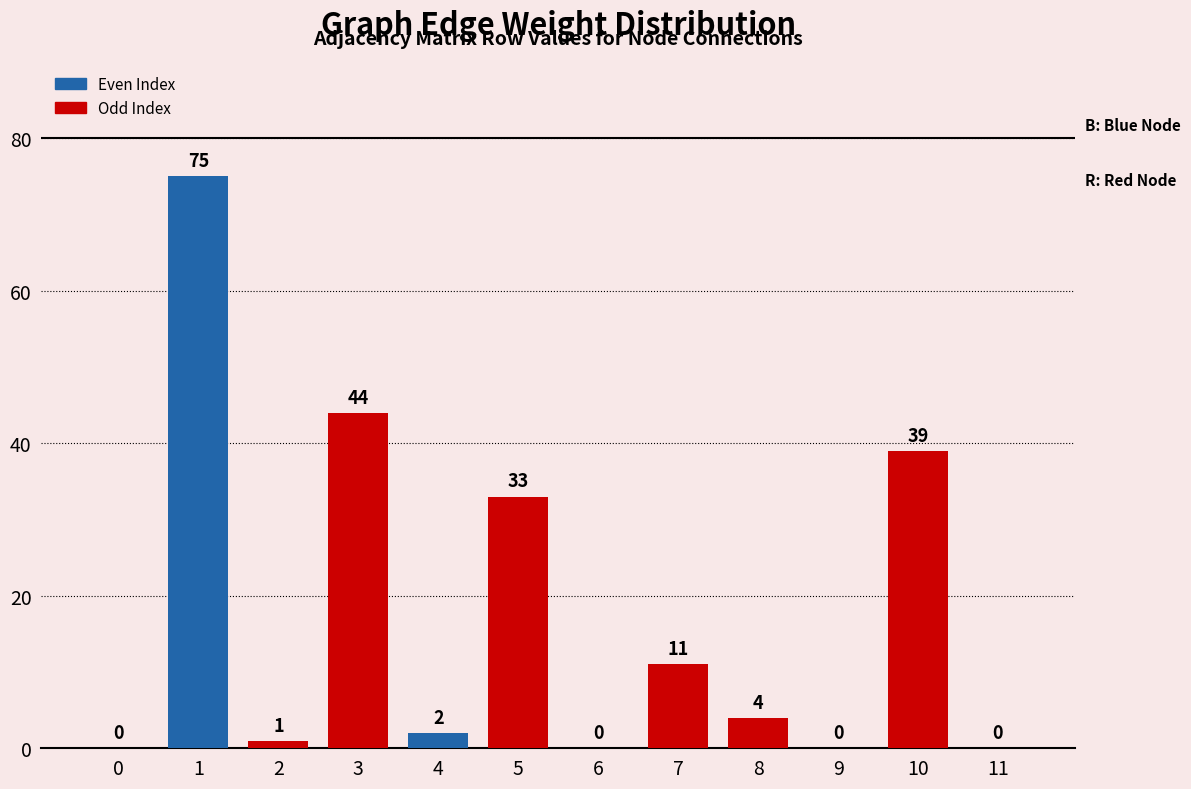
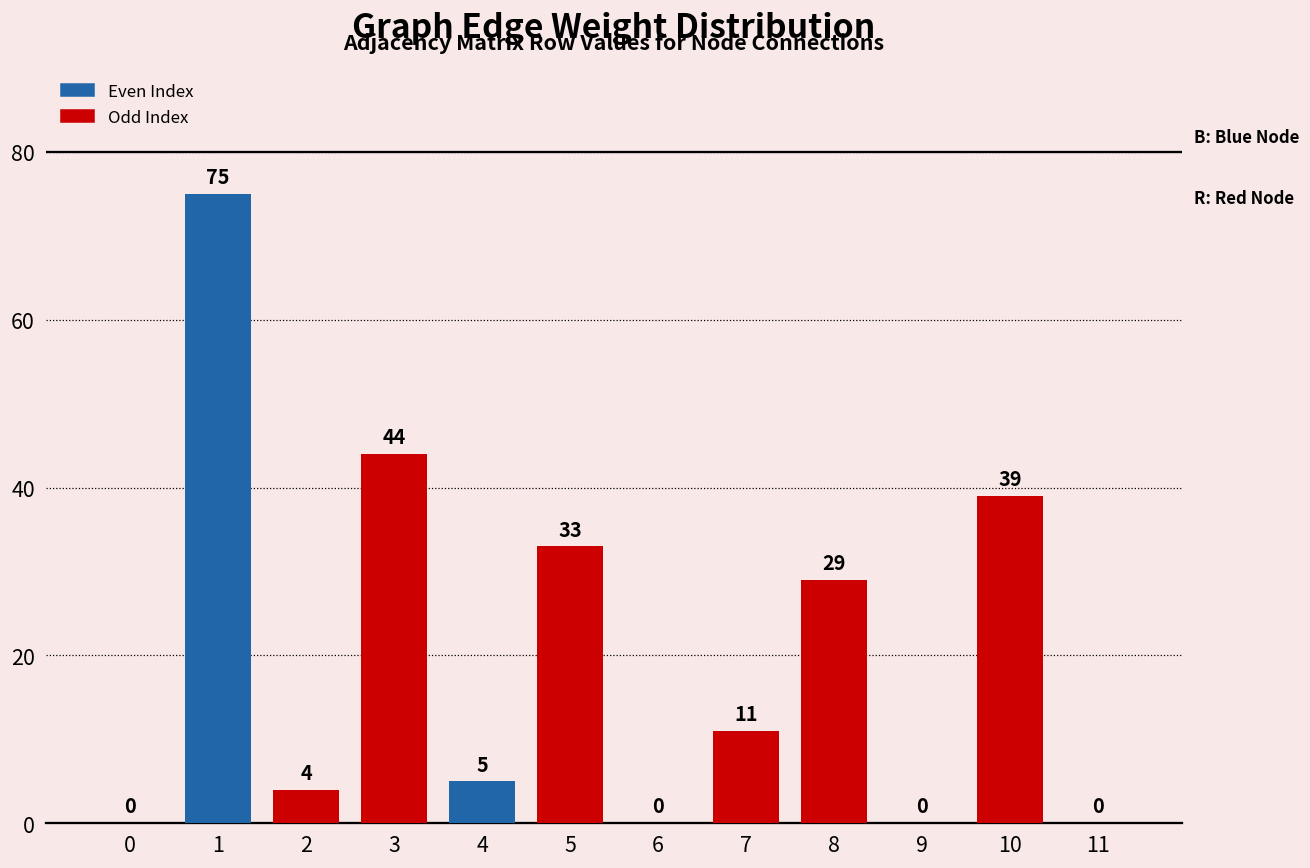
  {
    "0": 0,
    "1": 75,
-   "2": 1,
+   "2": 4,
    "3": 44,
-   "4": 2,
+   "4": 5,
    "5": 33,
    "6": 0,
    "7": 11,
-   "8": 4,
+   "8": 29,
    "9": 0,
    "10": 39,
    "11": 0
  }
